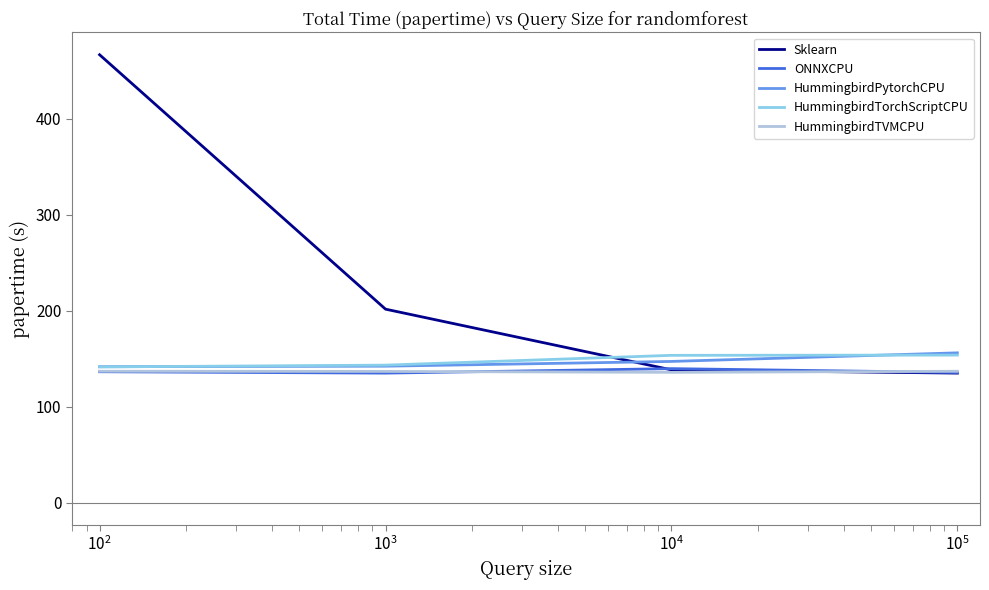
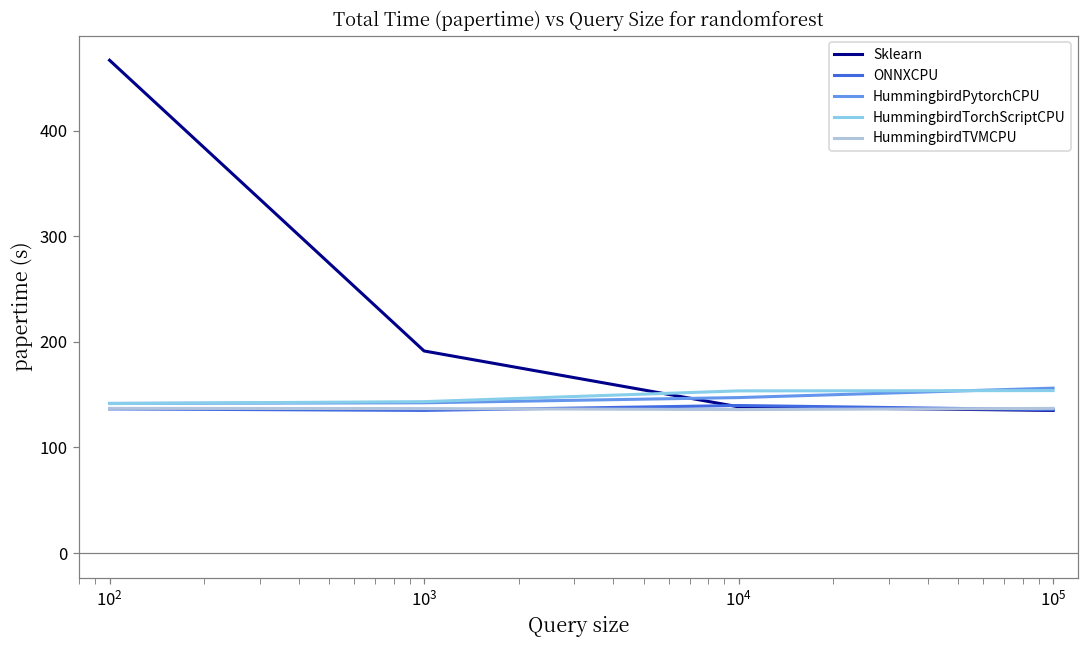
  {
    "Sklearn": {
      "10^2": 470,
-     "10^3": 200
+     "10^3": 190
    }
  }
